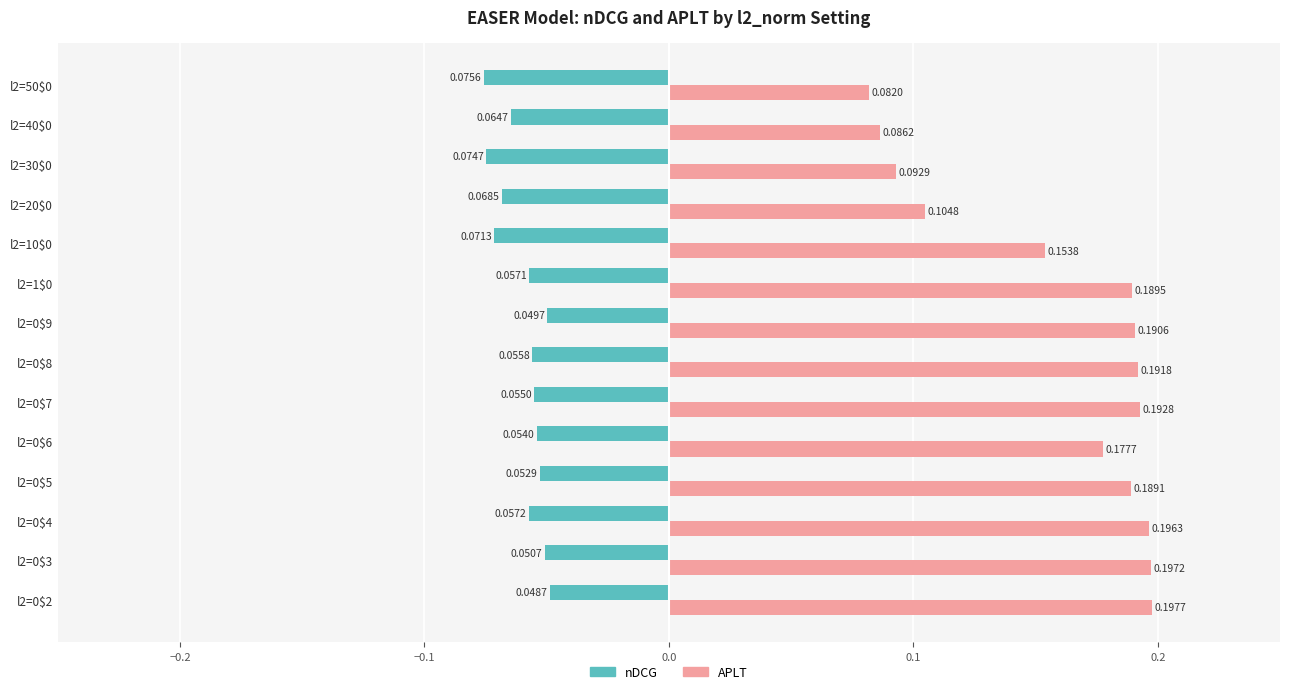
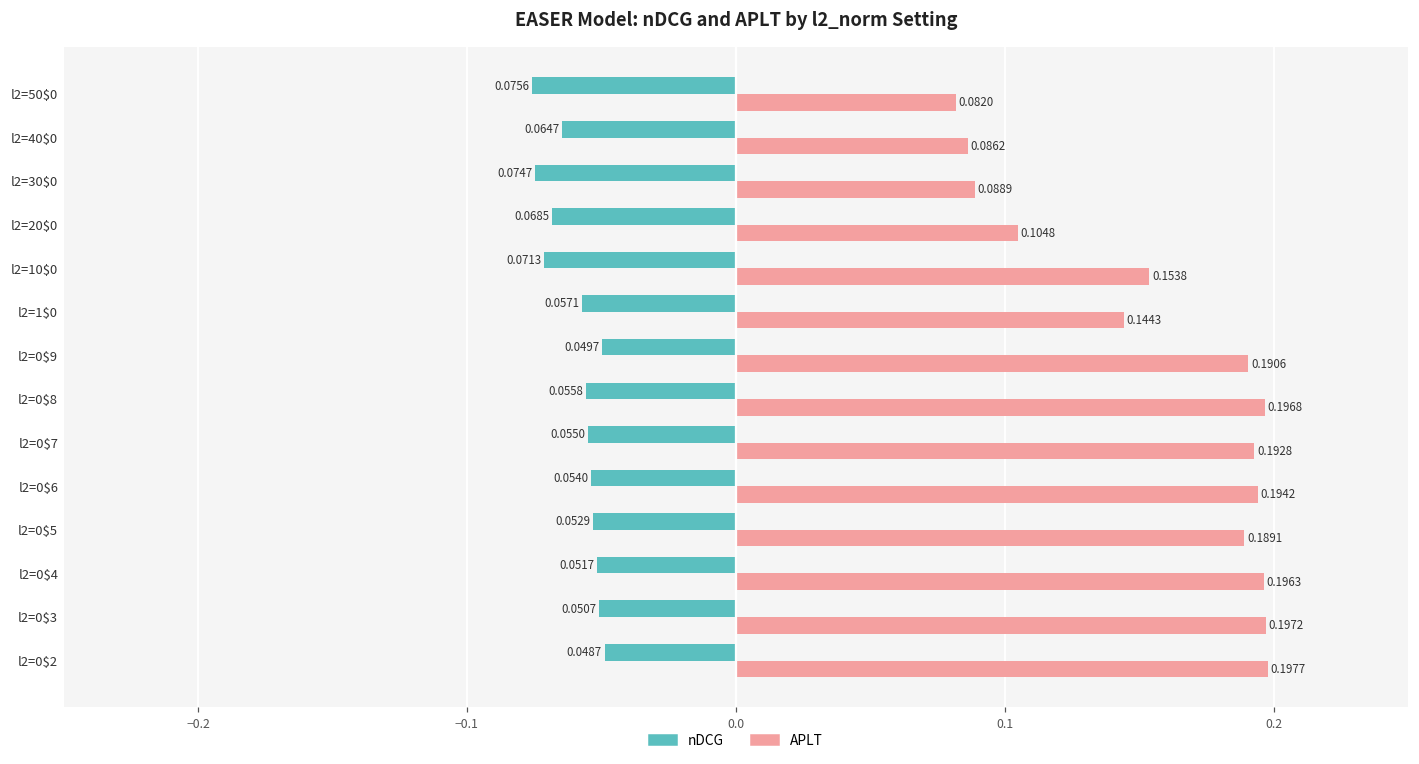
  {
    "nDCG": {
-     "l2=0$4": 0.0572
+     "l2=0$4": 0.0517
    },
    "APLT": {
      "l2=50$0": 0.0820,
      "l2=40$0": 0.0862,
-     "l2=30$0": 0.0929,
+     "l2=30$0": 0.0889,
      "l2=20$0": 0.1048,
      "l2=10$0": 0.1538,
-     "l2=1$0": 0.1895,
+     "l2=1$0": 0.1443,
      "l2=0$9": 0.1906,
-     "l2=0$8": 0.1918,
+     "l2=0$8": 0.1968,
      "l2=0$7": 0.1928,
-     "l2=0$6": 0.1777,
+     "l2=0$6": 0.1942,
      "l2=0$5": 0.1891,
      "l2=0$4": 0.1963,
      "l2=0$3": 0.1972,
      "l2=0$2": 0.1977
    }
  }
